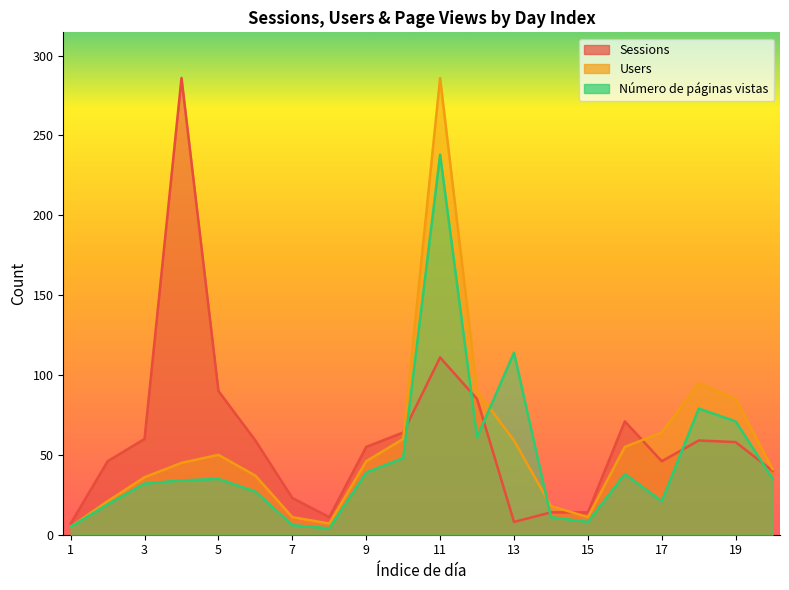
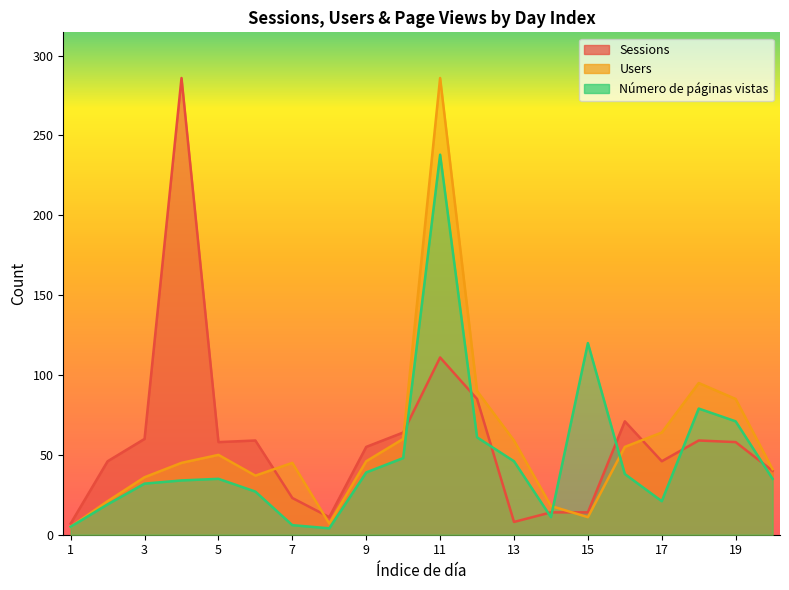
  {
    "Sessions": {
      "1": 7,
      "3": 60,
-     "5": 90,
+     "5": 58,
      "7": 23,
      "9": 55,
      "11": 111,
      "13": 8,
      "15": 14,
      "17": 46,
      "19": 58
    },
    "Users": {
      "3": 36,
      "5": 50,
-     "7": 11,
+     "7": 45,
      "9": 46,
      "11": 286,
      "13": 59,
      "15": 11,
      "17": 64,
      "19": 85
    },
    "Número de páginas vistas": {
      "3": 32,
      "5": 35,
      "7": 6,
      "9": 39,
      "11": 238,
-     "13": 114,
-     "15": 8,
+     "13": 46,
+     "15": 120,
      "17": 21,
      "19": 71
    }
  }
